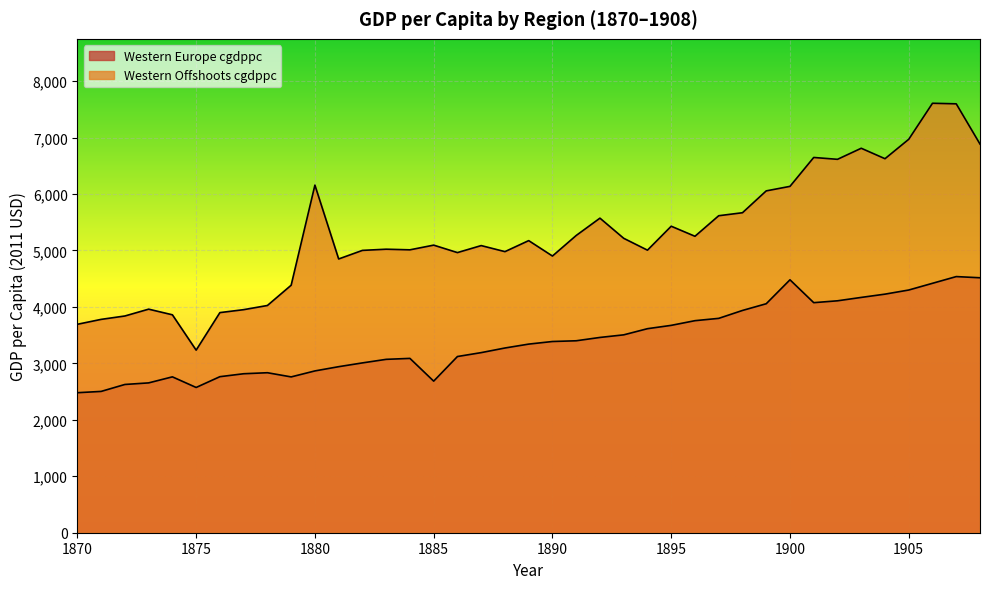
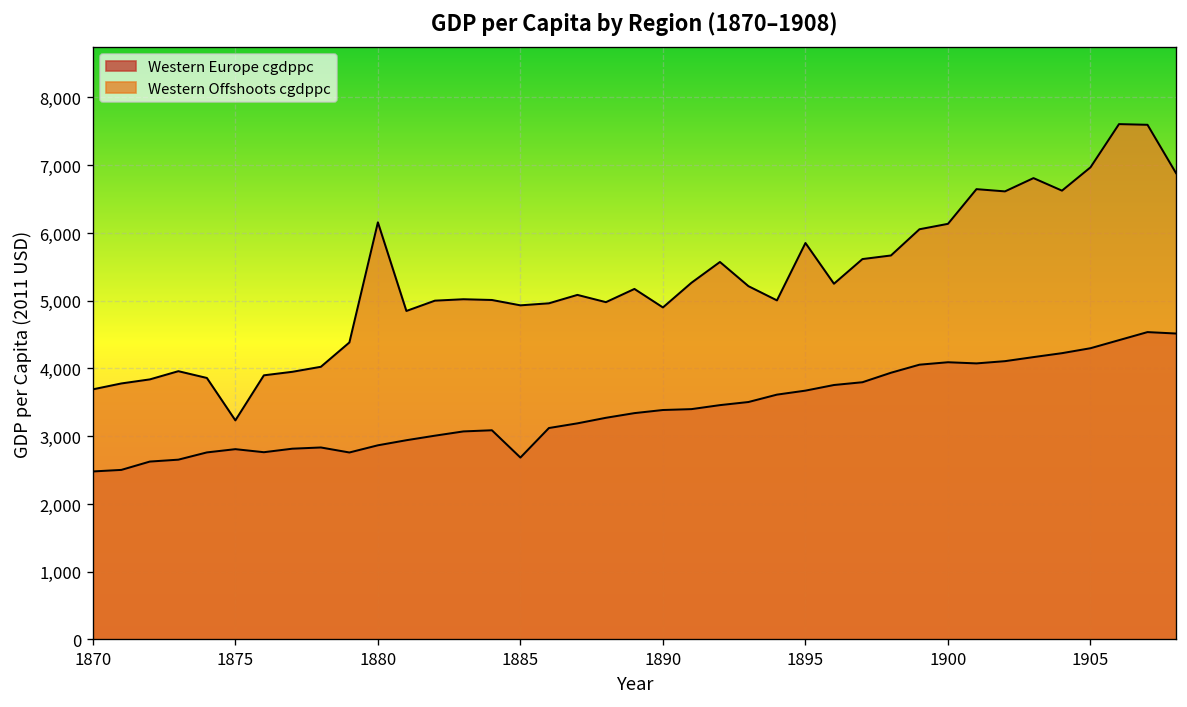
  {
    "Western Europe cgdppc": {
      "1870": "2,500",
-     "1875": "2,600",
+     "1875": "2,800",
      "1880": "2,900",
      "1885": "2,700",
      "1890": "3,400",
      "1895": "3,700",
-     "1900": "4,500",
+     "1900": "4,100",
      "1905": "4,300"
    },
    "Western Offshoots cgdppc": {
      "1870": "3,700",
      "1875": "3,200",
      "1880": "6,200",
-     "1885": "5,100",
+     "1885": "4,900",
      "1890": "4,900",
-     "1895": "5,400",
+     "1895": "5,900",
      "1900": "6,100",
      "1905": "7,000"
    }
  }
